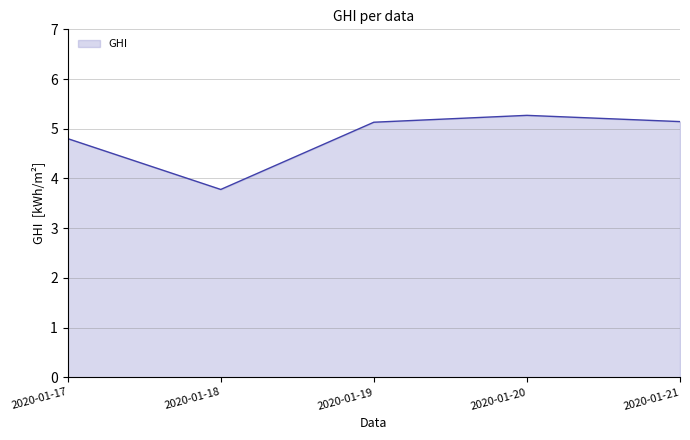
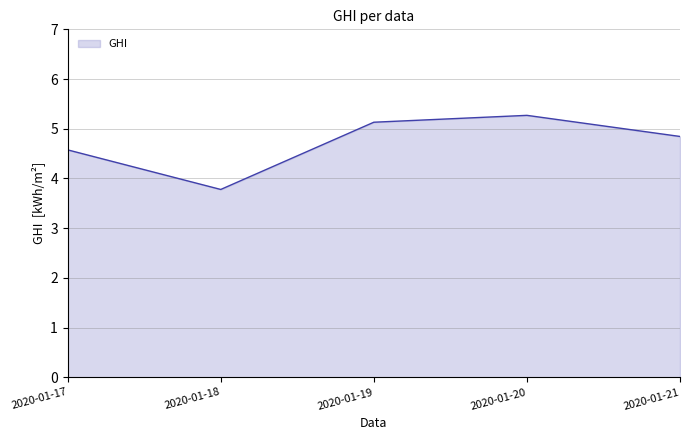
  {
-   "2020-01-17": 4.8,
+   "2020-01-17": 4.6,
    "2020-01-18": 3.8,
    "2020-01-19": 5.1,
    "2020-01-20": 5.3,
-   "2020-01-21": 5.1
+   "2020-01-21": 4.8
  }
